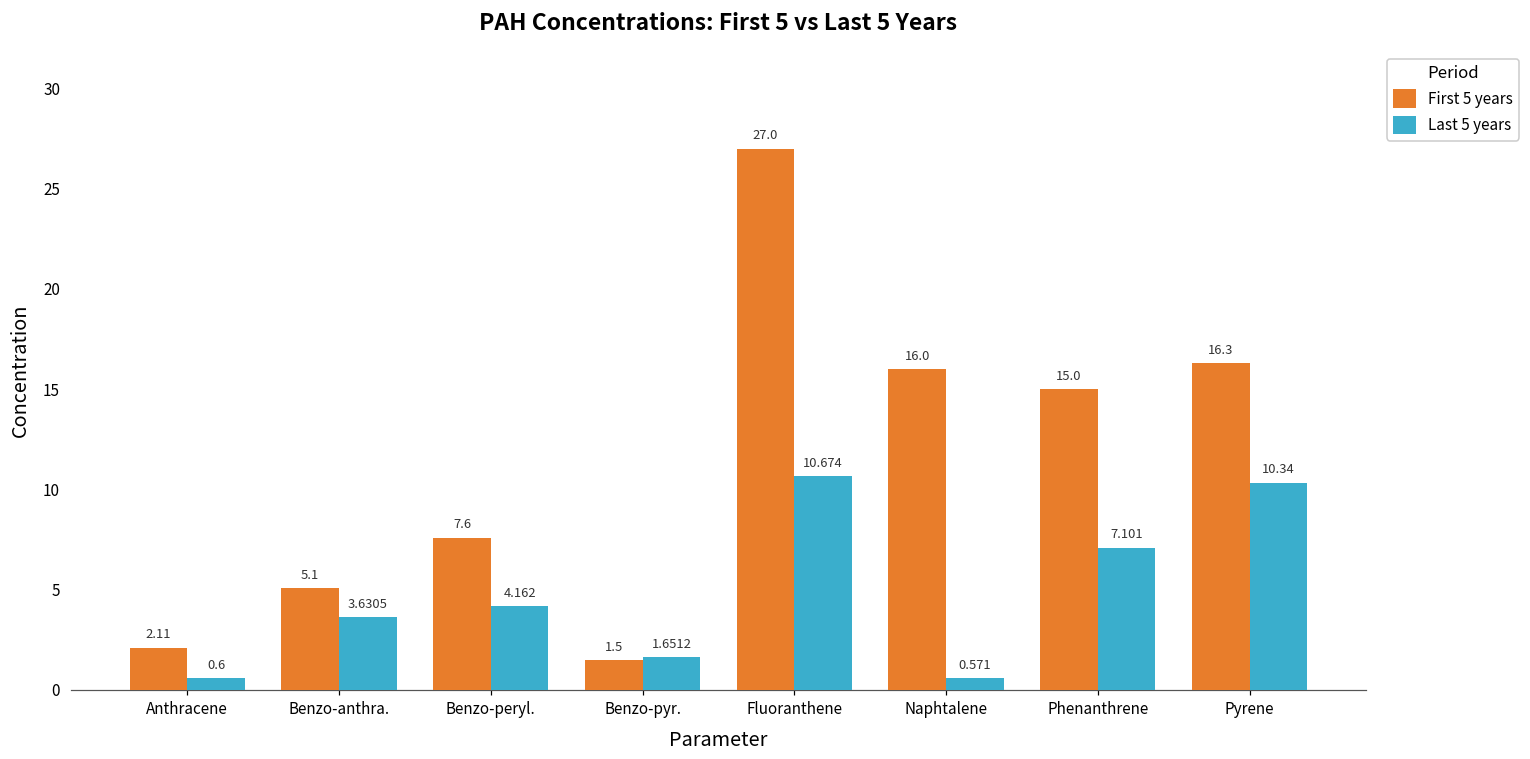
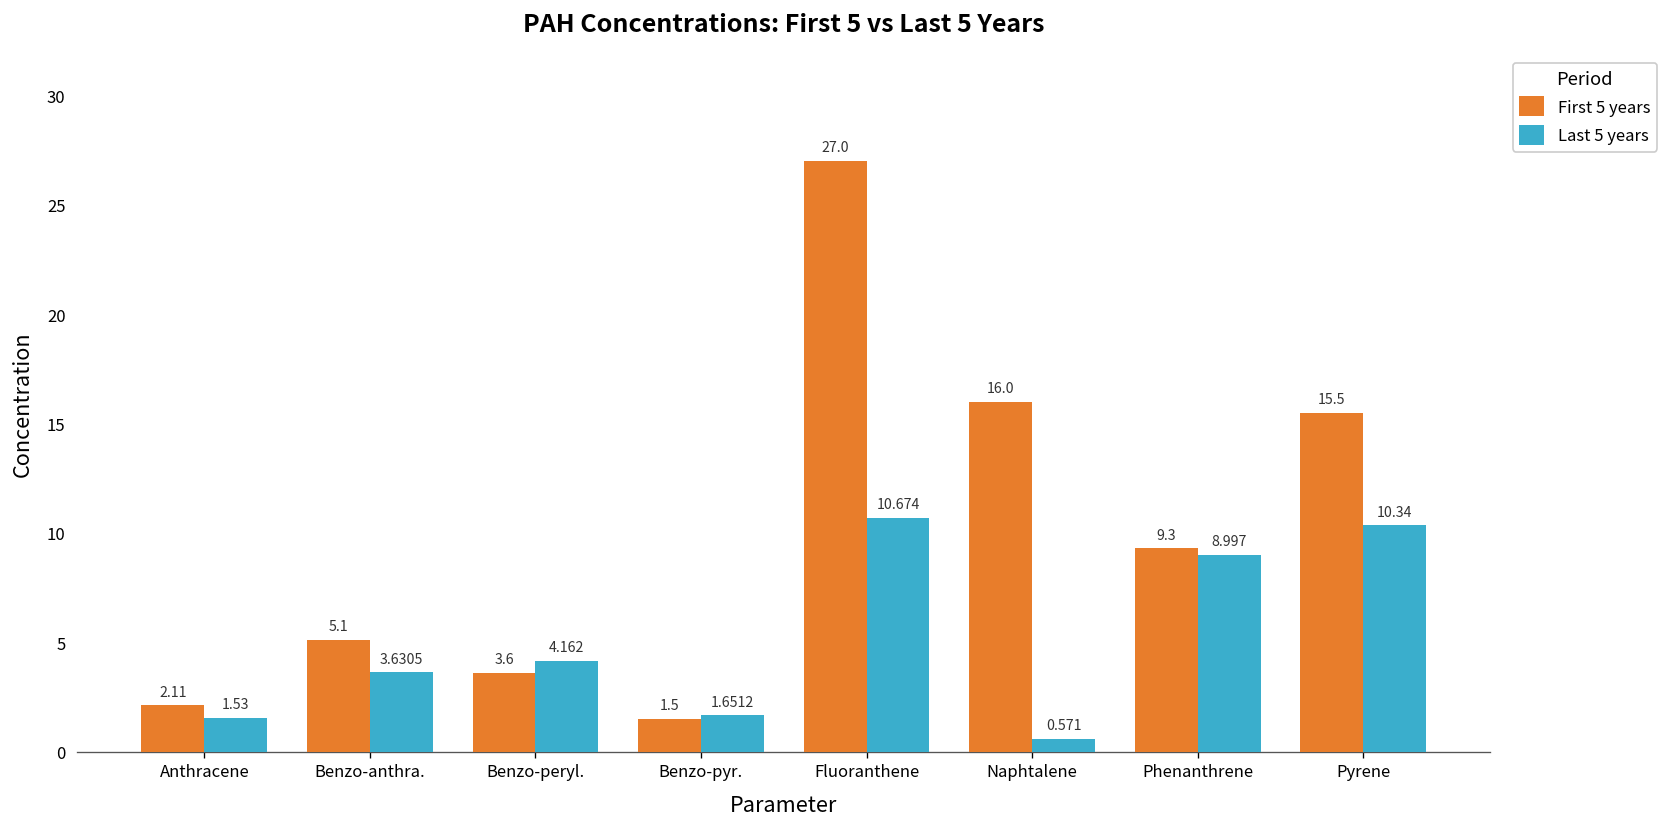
  {
    "First 5 years": {
      "Anthracene": 2.11,
      "Benzo-anthra.": 5.1,
-     "Benzo-peryl.": 7.6,
+     "Benzo-peryl.": 3.6,
      "Benzo-pyr.": 1.5,
      "Fluoranthene": 27.0,
      "Naphtalene": 16.0,
-     "Phenanthrene": 15.0,
-     "Pyrene": 16.3
+     "Phenanthrene": 9.3,
+     "Pyrene": 15.5
    },
    "Last 5 years": {
-     "Anthracene": 0.6,
+     "Anthracene": 1.53,
      "Benzo-anthra.": 3.6305,
      "Benzo-peryl.": 4.162,
      "Benzo-pyr.": 1.6512,
      "Fluoranthene": 10.674,
      "Naphtalene": 0.571,
-     "Phenanthrene": 7.101,
+     "Phenanthrene": 8.997,
      "Pyrene": 10.34
    }
  }
